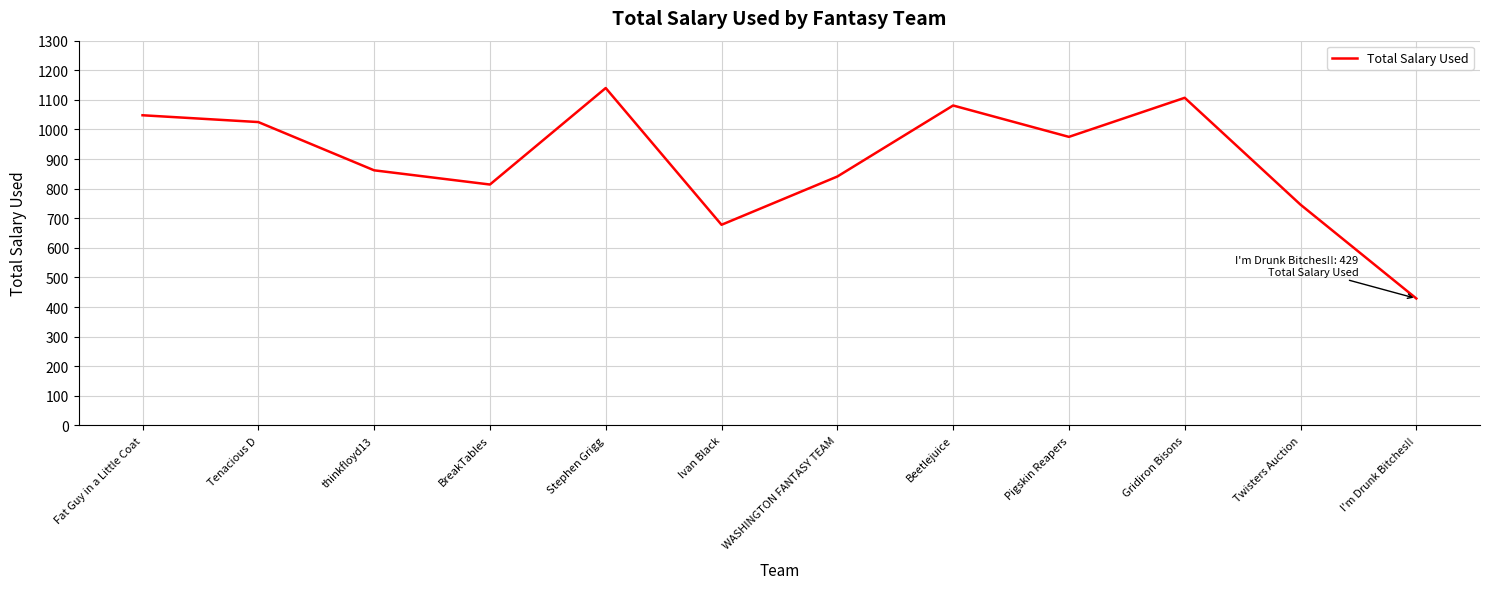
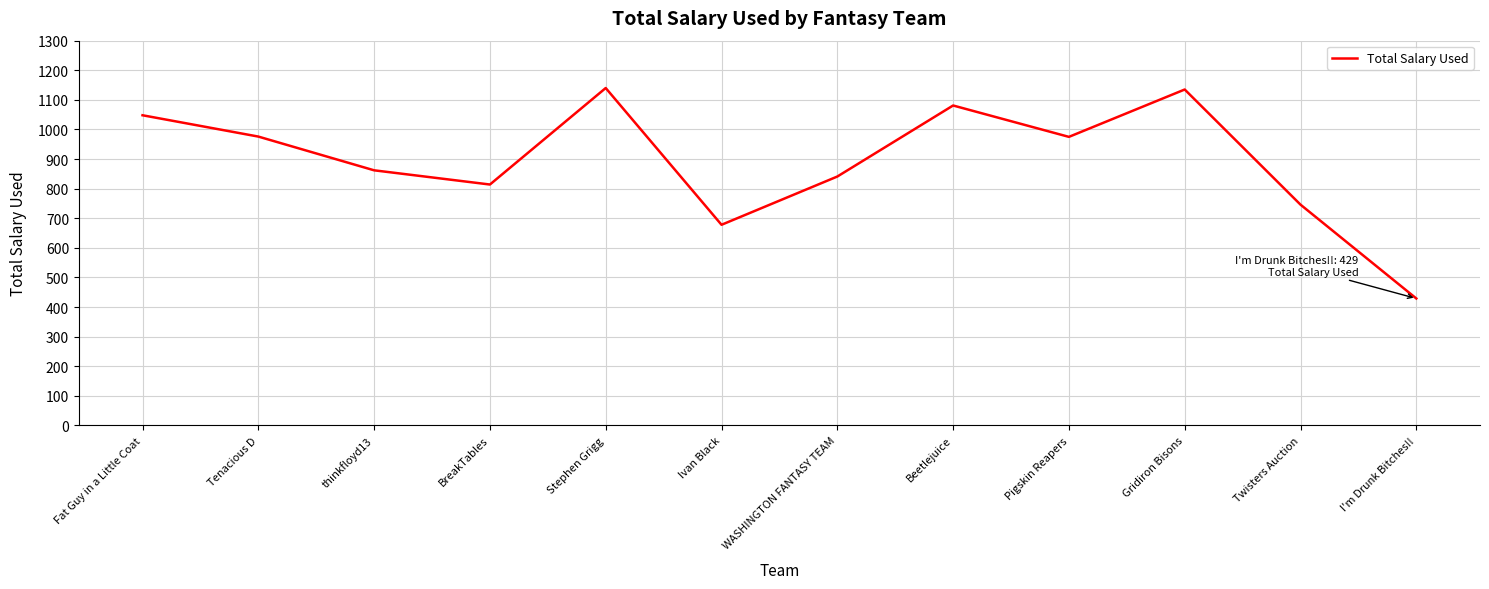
  {
    "Fat Guy in a Little Coat": 1050,
-   "Tenacious D": 1030,
+   "Tenacious D": 980,
    "thinkfloyd13": 860,
    "BreakTables": 810,
    "Stephen Grigg": 1140,
    "Ivan Black": 680,
    "WASHINGTON FANTASY TEAM": 840,
    "Beetlejuice": 1080,
    "Pigskin Reapers": 980,
-   "Gridiron Bisons": 1110,
+   "Gridiron Bisons": 1140,
    "Twisters Auction": 750
  }
